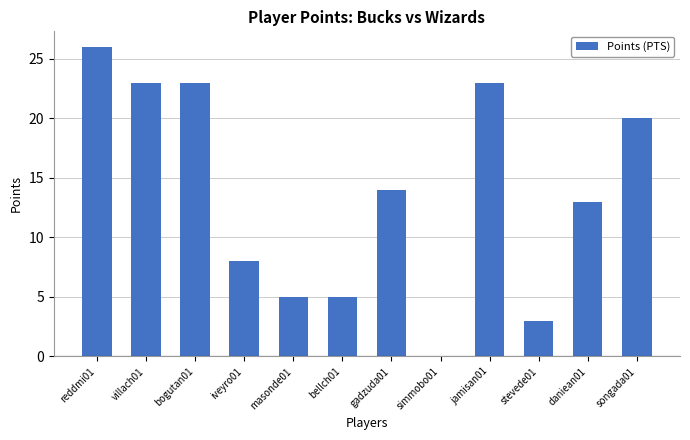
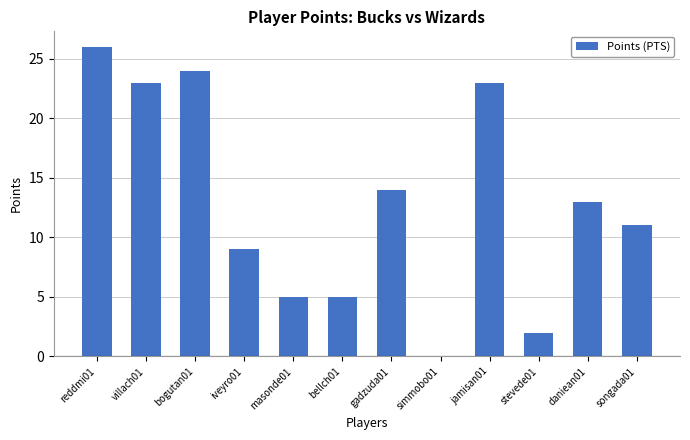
  {
    "reddmi01": 26,
    "villach01": 23,
-   "bogutan01": 23,
-   "iveyro01": 8,
+   "bogutan01": 24,
+   "iveyro01": 9,
    "masonde01": 5,
    "bellch01": 5,
    "gadzuda01": 14,
    "simmobo01": 0,
    "jamisan01": 23,
-   "stevede01": 3,
+   "stevede01": 2,
    "daniean01": 13,
-   "songada01": 20
+   "songada01": 11
  }
